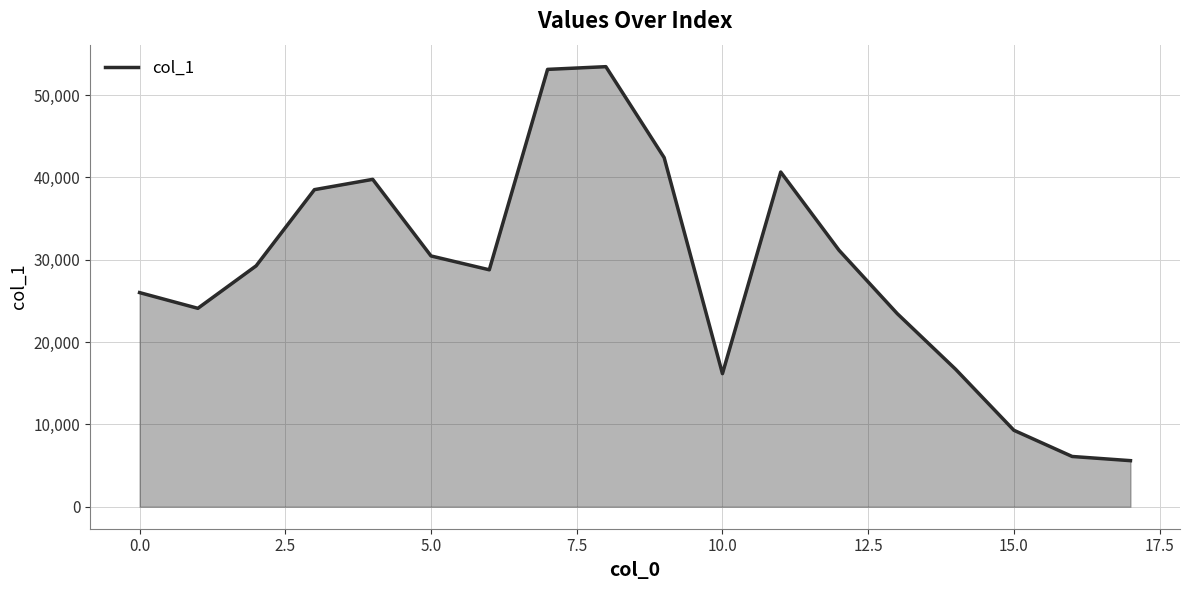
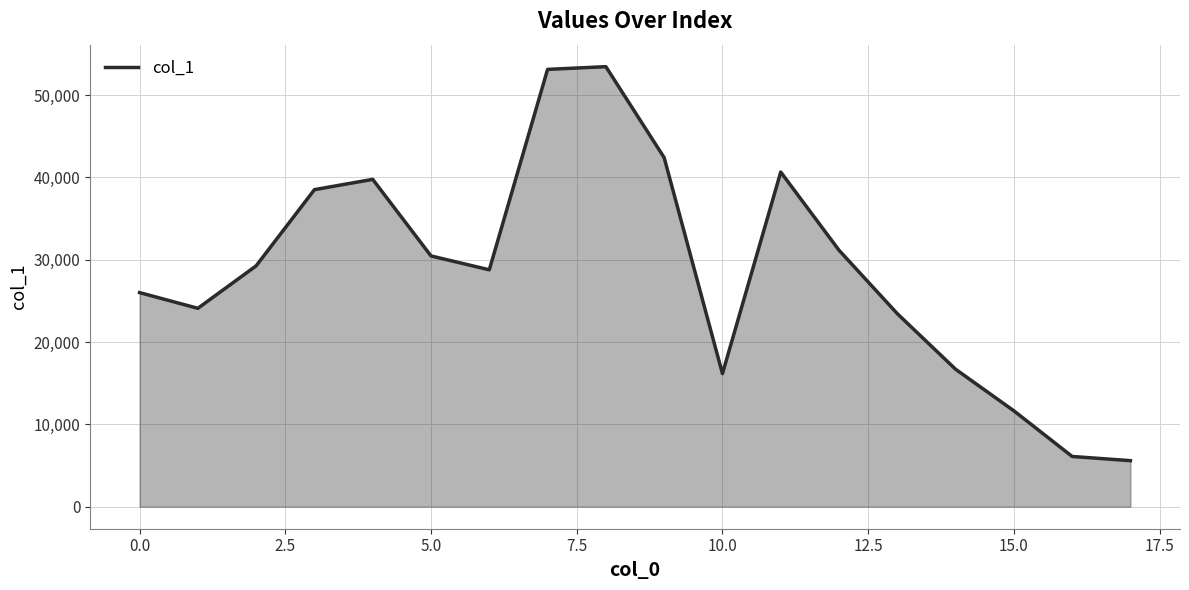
  {
    "0.0": "26,000",
    "5.0": "30,000",
    "10.0": "16,000",
-   "15.0": "9,000"
+   "15.0": "12,000"
  }
